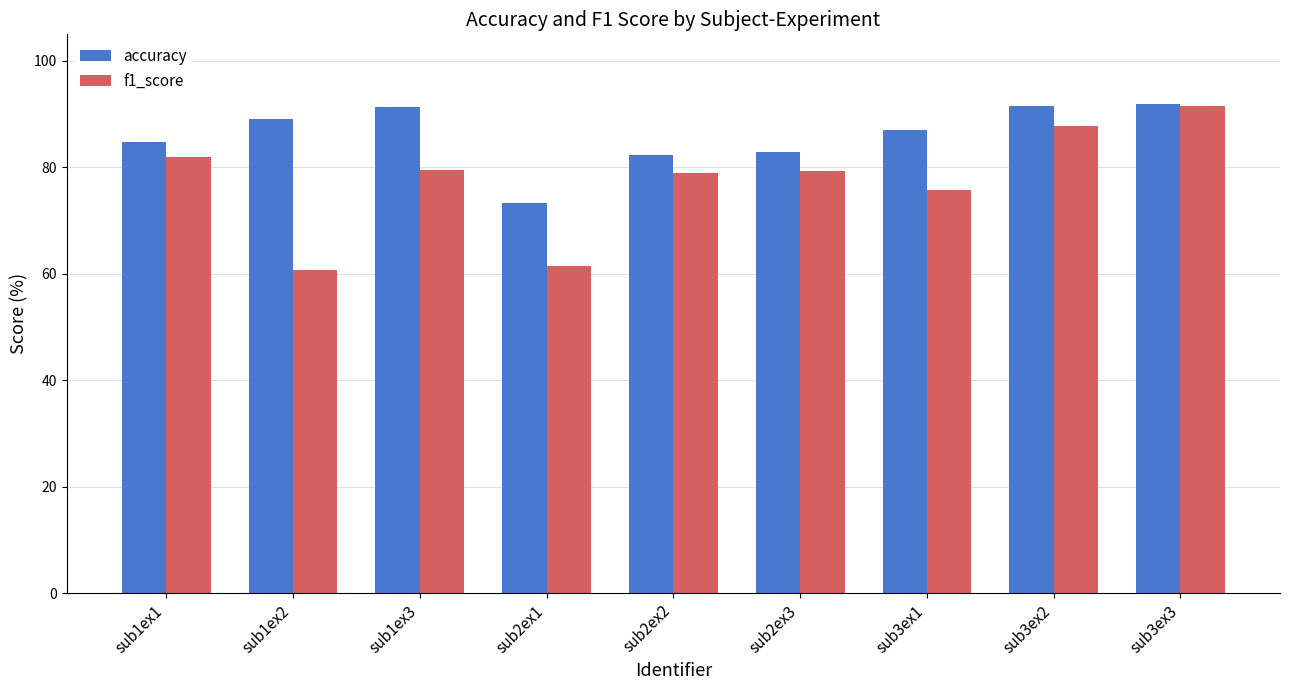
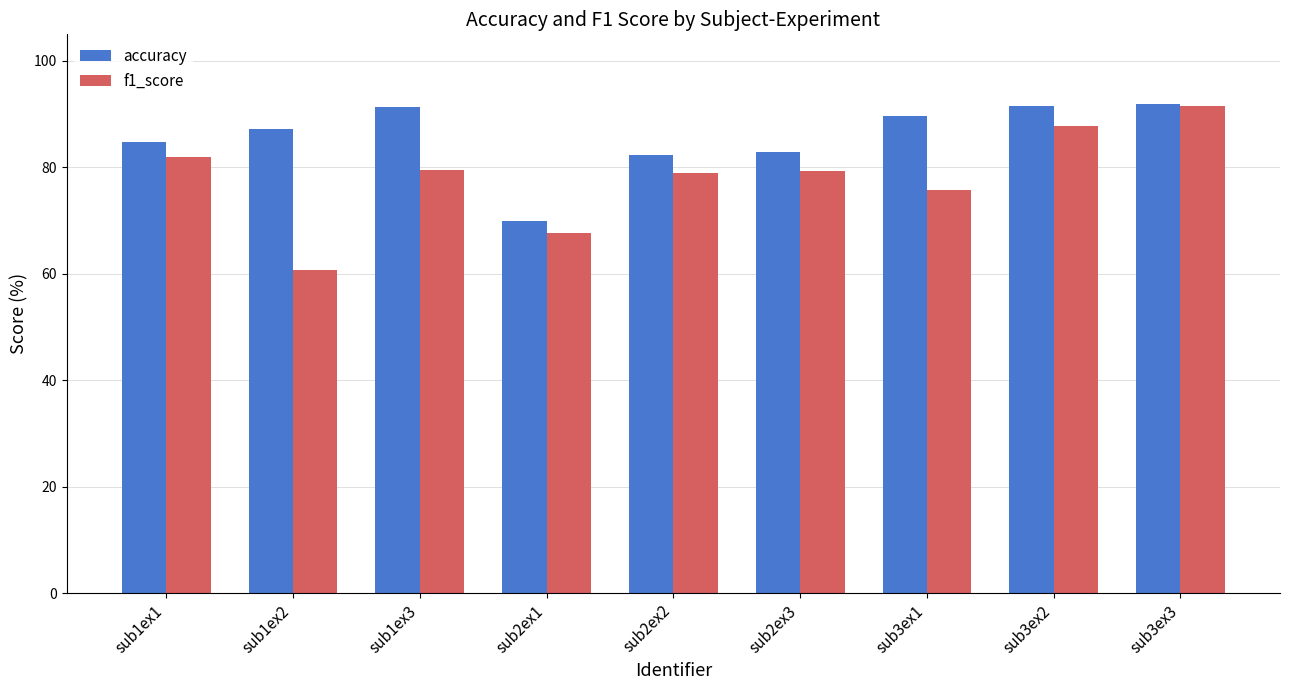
  {
    "accuracy": {
      "sub1ex1": 85,
-     "sub1ex2": 89,
+     "sub1ex2": 87,
      "sub1ex3": 91,
-     "sub2ex1": 73,
+     "sub2ex1": 70,
      "sub2ex2": 82,
      "sub2ex3": 83,
-     "sub3ex1": 87,
+     "sub3ex1": 90,
      "sub3ex2": 92,
      "sub3ex3": 92
    },
    "f1_score": {
      "sub1ex1": 82,
      "sub1ex2": 61,
      "sub1ex3": 80,
-     "sub2ex1": 62,
+     "sub2ex1": 68,
      "sub2ex2": 79,
      "sub2ex3": 79,
      "sub3ex1": 76,
      "sub3ex2": 88,
      "sub3ex3": 92
    }
  }
